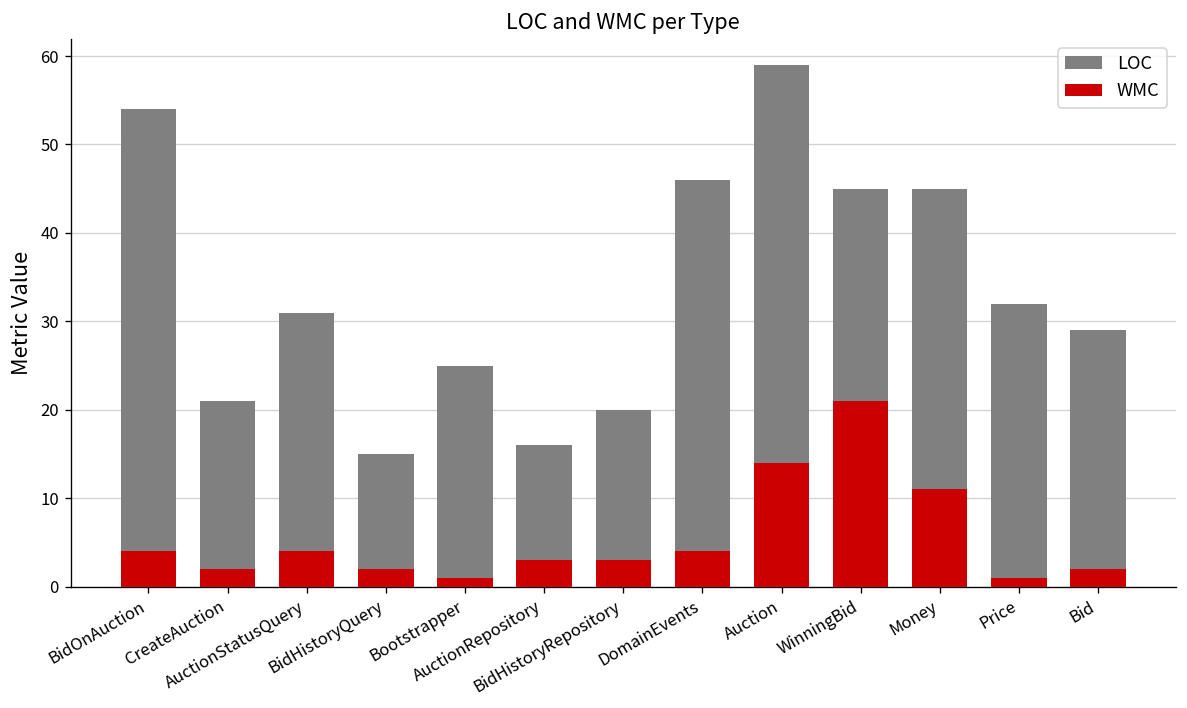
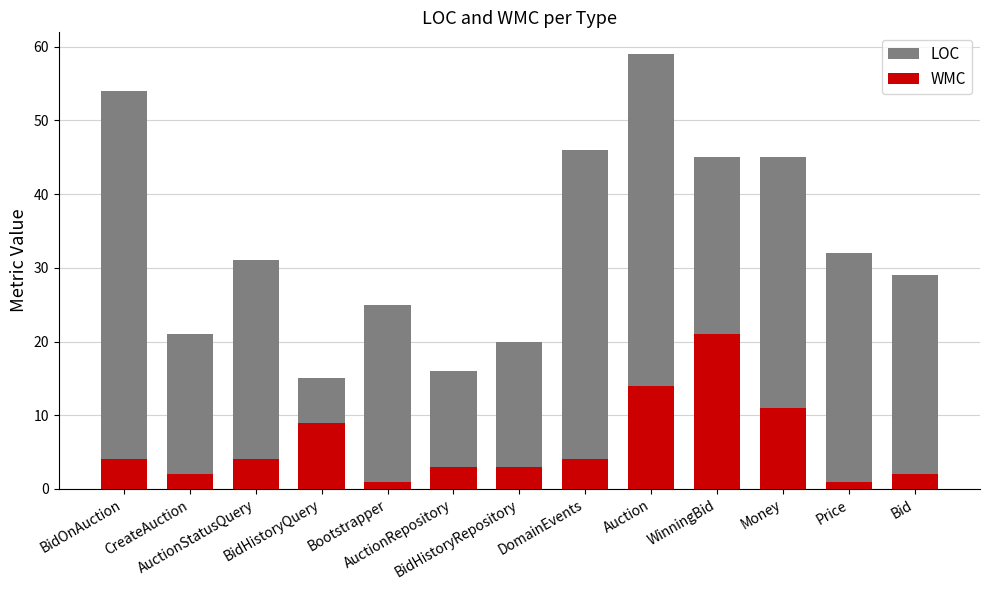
  {
    "LOC": {
      "BidOnAuction": 54,
      "CreateAuction": 21,
      "AuctionStatusQuery": 31,
      "BidHistoryQuery": 15,
      "Bootstrapper": 25,
      "AuctionRepository": 16,
      "BidHistoryRepository": 20,
      "DomainEvents": 46,
      "Auction": 59,
      "WinningBid": 45,
      "Money": 45,
      "Price": 32,
      "Bid": 29
    },
    "WMC": {
-     "BidHistoryQuery": 2
+     "BidHistoryQuery": 9
    }
  }
